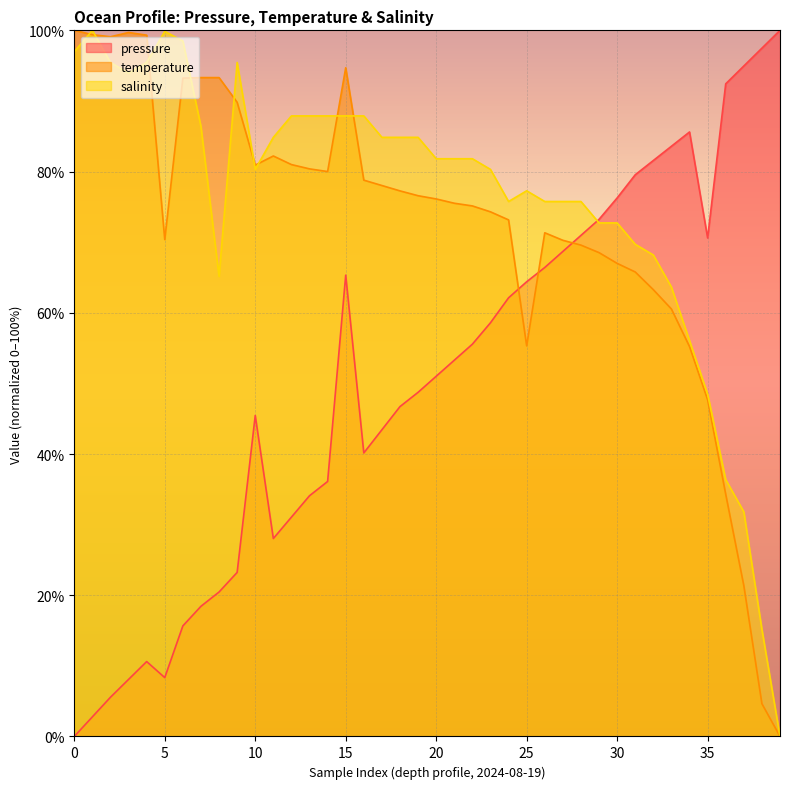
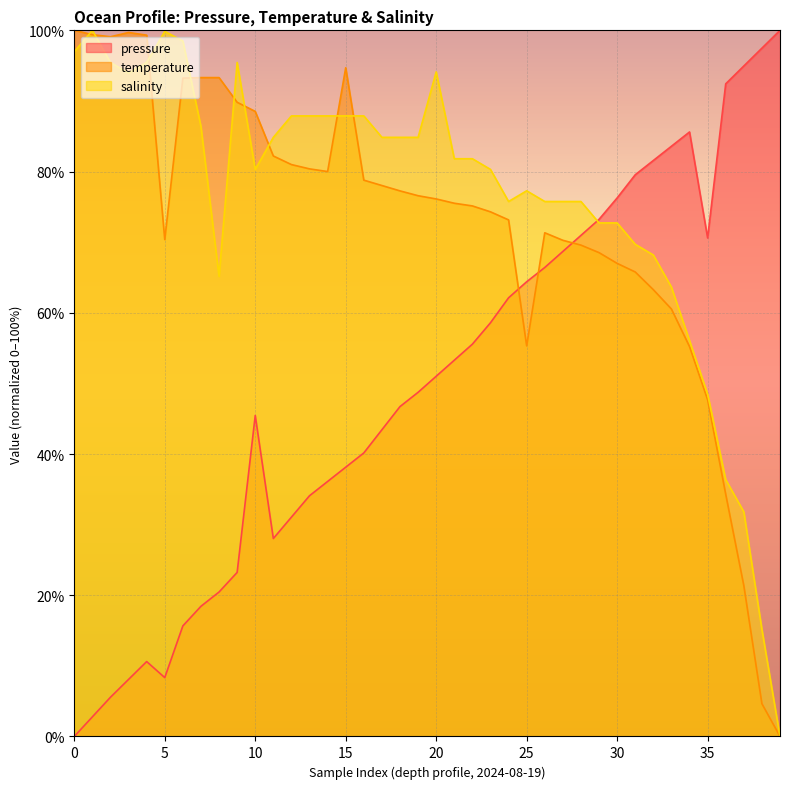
  {
    "pressure": {
      "0": "0%",
      "5": "8%",
      "10": "45%",
-     "15": "65%",
+     "15": "38%",
      "20": "51%",
      "25": "64%",
      "30": "76%",
      "35": "71%"
    },
    "temperature": {
      "0": "100%",
      "5": "70%",
-     "10": "81%",
+     "10": "89%",
      "15": "95%",
      "20": "76%",
      "25": "55%",
      "30": "67%",
      "35": "48%"
    },
    "salinity": {
      "0": "97%",
      "5": "100%",
      "10": "80%",
      "15": "88%",
-     "20": "82%",
+     "20": "94%",
      "25": "77%",
      "30": "73%",
      "35": "48%"
    }
  }
